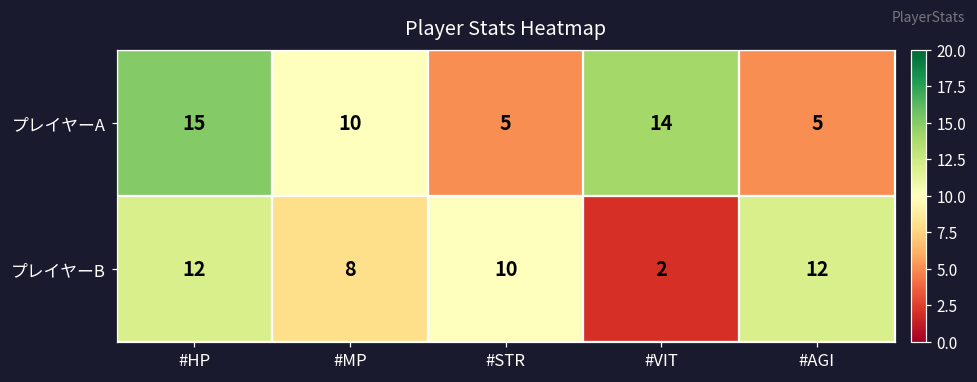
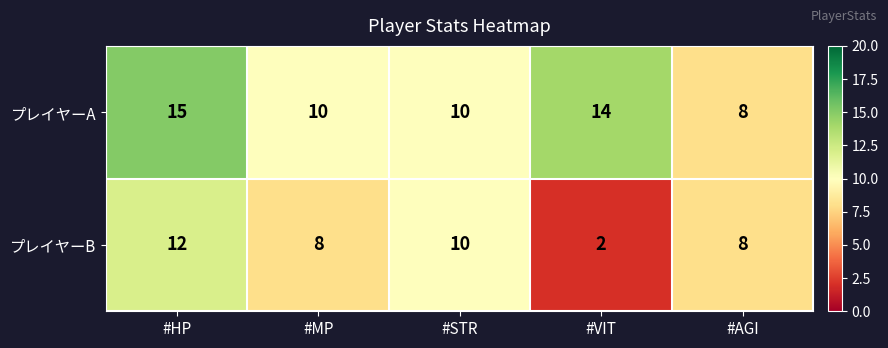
  {
    "プレイヤーA": {
      "#HP": 15,
      "#MP": 10,
-     "#STR": 5,
+     "#STR": 10,
      "#VIT": 14,
-     "#AGI": 5
+     "#AGI": 8
    },
    "プレイヤーB": {
      "#HP": 12,
      "#MP": 8,
      "#STR": 10,
      "#VIT": 2,
-     "#AGI": 12
+     "#AGI": 8
    }
  }
